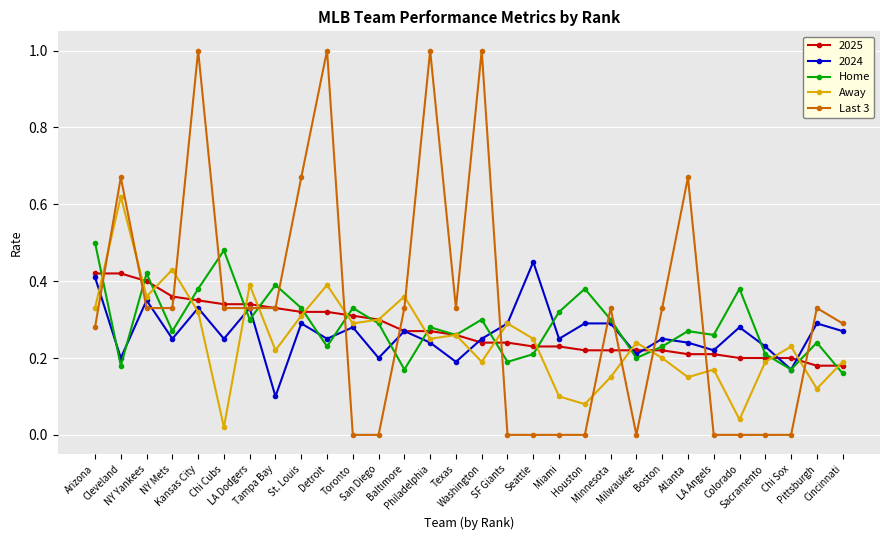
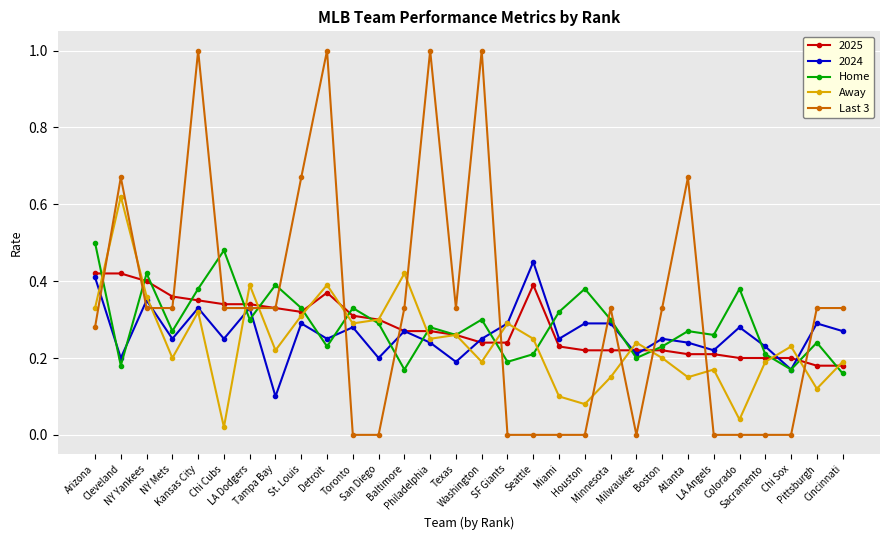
  {
    "2025": {
      "Arizona": 0.42,
      "Cleveland": 0.42,
      "NY Yankees": 0.40,
      "NY Mets": 0.36,
      "Kansas City": 0.35,
      "Chi Cubs": 0.34,
      "LA Dodgers": 0.34,
      "St. Louis": 0.32,
-     "Detroit": 0.32,
+     "Detroit": 0.37,
      "Toronto": 0.31,
      "Philadelphia": 0.27,
      "Washington": 0.24,
      "SF Giants": 0.24,
-     "Seattle": 0.23,
+     "Seattle": 0.39,
      "Miami": 0.23,
      "Houston": 0.22,
      "Minnesota": 0.22,
      "Milwaukee": 0.22,
      "Boston": 0.22,
      "Atlanta": 0.21,
      "LA Angels": 0.21,
      "Colorado": 0.20,
      "Sacramento": 0.20,
      "Chi Sox": 0.20,
      "Pittsburgh": 0.18,
      "Cincinnati": 0.18
    },
    "2024": {
      "Arizona": 0.41,
      "Cleveland": 0.20,
      "NY Yankees": 0.35,
      "NY Mets": 0.25,
      "Kansas City": 0.33,
      "Chi Cubs": 0.25,
      "Tampa Bay": 0.10,
      "St. Louis": 0.29,
      "Detroit": 0.25,
      "Toronto": 0.28,
      "San Diego": 0.20,
      "Philadelphia": 0.24,
      "Texas": 0.19,
      "Washington": 0.25,
      "Seattle": 0.45,
      "Miami": 0.25,
      "Houston": 0.29,
      "Minnesota": 0.29,
      "Milwaukee": 0.21,
      "Boston": 0.25,
      "Atlanta": 0.24,
      "LA Angels": 0.22,
      "Colorado": 0.28,
      "Sacramento": 0.23,
      "Pittsburgh": 0.29,
      "Cincinnati": 0.27
    },
    "Home": {
      "Arizona": 0.50,
      "Cleveland": 0.18,
      "NY Yankees": 0.42,
      "NY Mets": 0.27,
      "Kansas City": 0.38,
      "Chi Cubs": 0.48,
      "LA Dodgers": 0.30,
      "Tampa Bay": 0.39,
      "St. Louis": 0.33,
      "Detroit": 0.23,
      "Toronto": 0.33,
      "San Diego": 0.29,
      "Baltimore": 0.17,
      "Philadelphia": 0.28,
      "Washington": 0.30,
      "SF Giants": 0.19,
      "Seattle": 0.21,
      "Miami": 0.32,
      "Houston": 0.38,
      "Minnesota": 0.30,
      "Milwaukee": 0.20,
      "Boston": 0.23,
      "Atlanta": 0.27,
      "LA Angels": 0.26,
      "Colorado": 0.38,
      "Sacramento": 0.21,
      "Pittsburgh": 0.24,
      "Cincinnati": 0.16
    },
    "Away": {
      "Arizona": 0.33,
      "Cleveland": 0.62,
      "NY Yankees": 0.36,
-     "NY Mets": 0.43,
+     "NY Mets": 0.20,
      "Kansas City": 0.32,
      "Chi Cubs": 0.02,
      "LA Dodgers": 0.39,
      "Tampa Bay": 0.22,
      "St. Louis": 0.31,
      "Detroit": 0.39,
      "Toronto": 0.29,
-     "Baltimore": 0.36,
+     "Baltimore": 0.42,
      "Philadelphia": 0.25,
      "Washington": 0.19,
      "Seattle": 0.25,
      "Miami": 0.10,
      "Houston": 0.08,
      "Minnesota": 0.15,
      "Milwaukee": 0.24,
      "Boston": 0.20,
      "Atlanta": 0.15,
      "LA Angels": 0.17,
      "Colorado": 0.04,
      "Sacramento": 0.19,
      "Chi Sox": 0.23,
      "Pittsburgh": 0.12,
      "Cincinnati": 0.19
    },
    "Last 3": {
      "Arizona": 0.28,
      "Cleveland": 0.67,
      "NY Yankees": 0.33,
      "NY Mets": 0.33,
      "Kansas City": 1.00,
      "Chi Cubs": 0.33,
      "St. Louis": 0.67,
      "Detroit": 1.00,
      "Toronto": 0.00,
      "San Diego": 0.00,
      "Baltimore": 0.33,
      "Philadelphia": 1.00,
      "Texas": 0.33,
      "Washington": 1.00,
      "SF Giants": 0.00,
      "Seattle": 0.00,
      "Miami": 0.00,
      "Houston": 0.00,
      "Minnesota": 0.33,
      "Milwaukee": 0.00,
      "Boston": 0.33,
      "Atlanta": 0.67,
      "LA Angels": 0.00,
      "Colorado": 0.00,
      "Sacramento": 0.00,
      "Chi Sox": 0.00,
      "Pittsburgh": 0.33,
-     "Cincinnati": 0.29
+     "Cincinnati": 0.33
    }
  }
